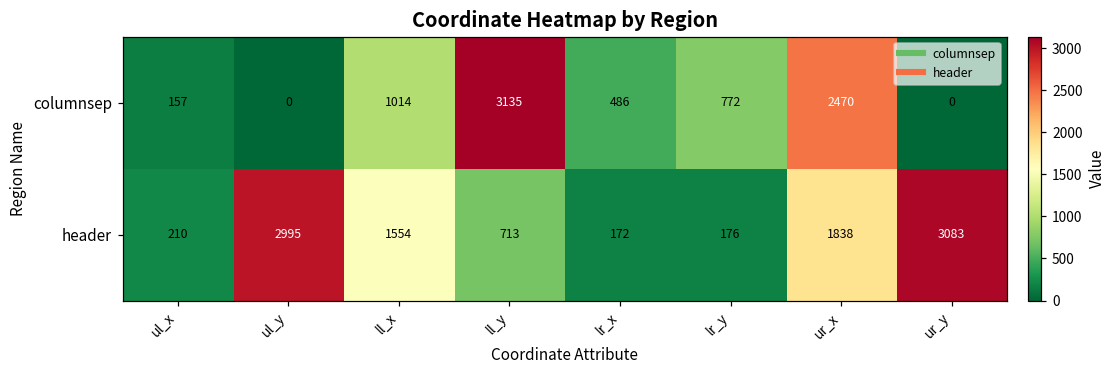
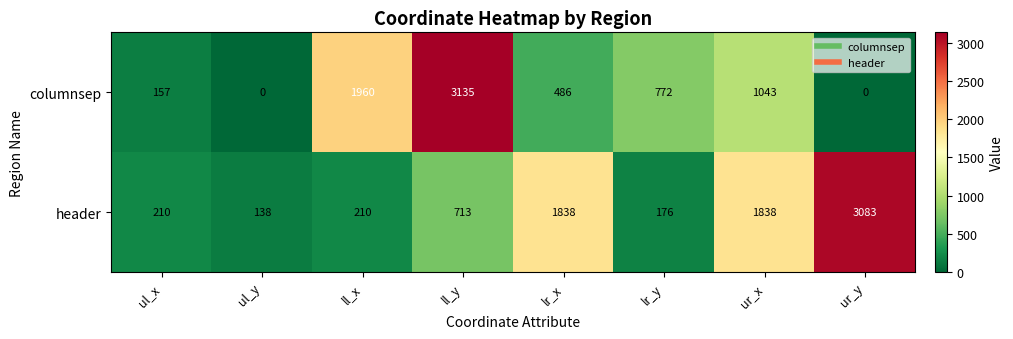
  {
    "columnsep": {
      "ul_x": 157,
      "ul_y": 0,
-     "ll_x": 1014,
+     "ll_x": 1960,
      "ll_y": 3135,
      "lr_x": 486,
      "lr_y": 772,
-     "ur_x": 2470,
+     "ur_x": 1043,
      "ur_y": 0
    },
    "header": {
      "ul_x": 210,
-     "ul_y": 2995,
-     "ll_x": 1554,
+     "ul_y": 138,
+     "ll_x": 210,
      "ll_y": 713,
-     "lr_x": 172,
+     "lr_x": 1838,
      "lr_y": 176,
      "ur_x": 1838,
      "ur_y": 3083
    }
  }
